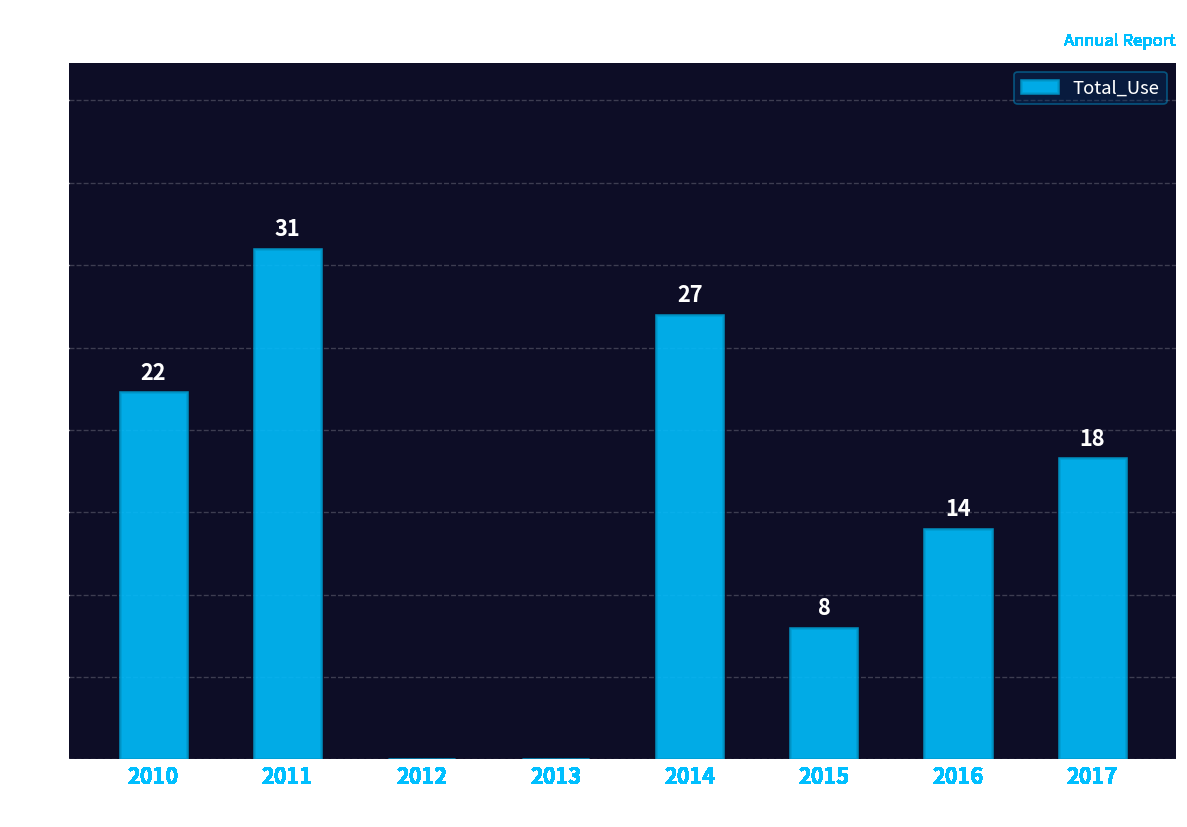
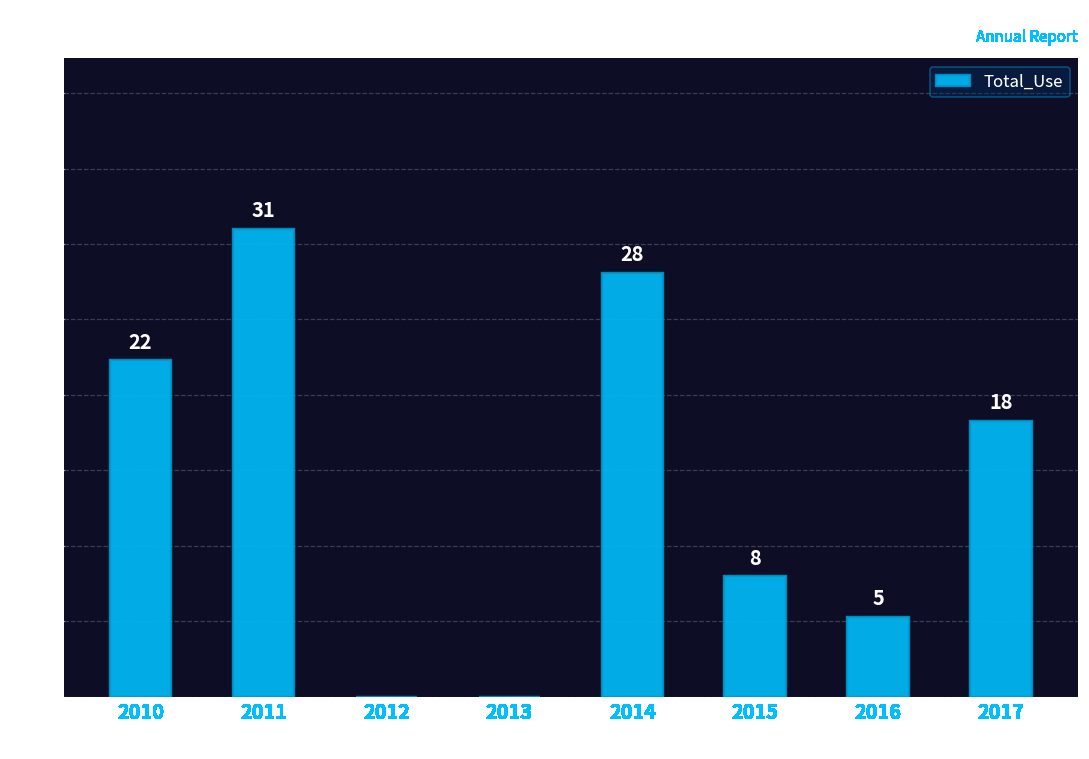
  {
    "2010": 22,
    "2011": 31,
-   "2014": 27,
+   "2014": 28,
    "2015": 8,
-   "2016": 14,
+   "2016": 5,
    "2017": 18
  }
